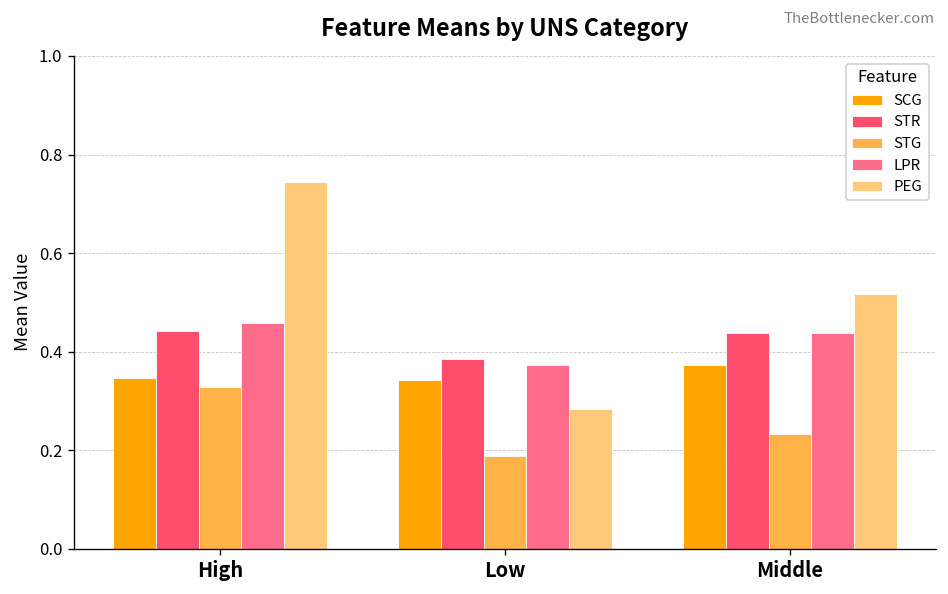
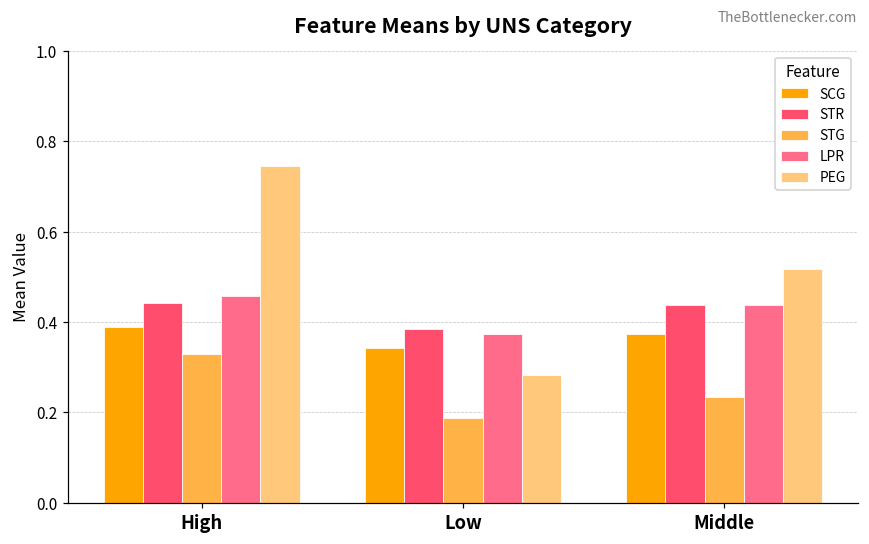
  {
    "SCG": {
-     "High": 0.35,
+     "High": 0.39,
      "Low": 0.34,
      "Middle": 0.37
    }
  }
